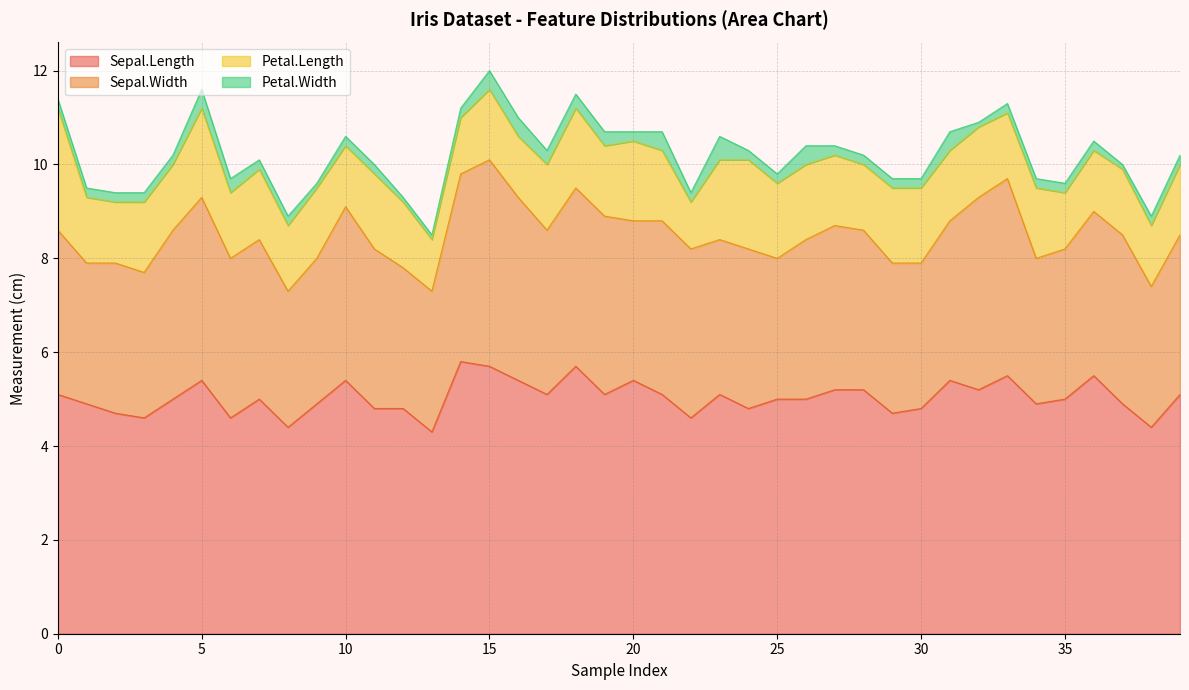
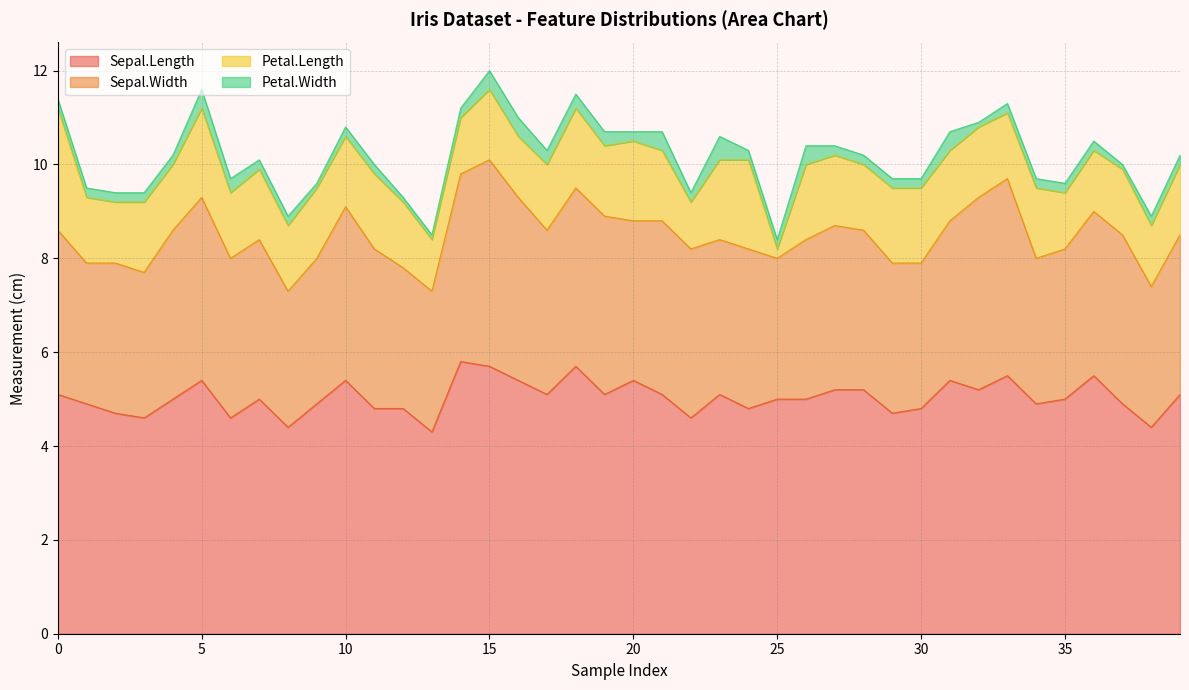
  {
    "Petal.Length": {
      "0": 2.6,
      "5": 1.9,
-     "10": 1.3,
+     "10": 1.5,
      "15": 1.5,
      "20": 1.7,
-     "25": 1.6,
+     "25": 0.2,
      "30": 1.6,
      "35": 1.2
    },
    "Petal.Width": {
      "0": 0.2,
      "10": 0.2,
      "15": 0.4,
      "20": 0.2,
      "25": 0.2,
      "30": 0.2,
      "35": 0.2
    }
  }
